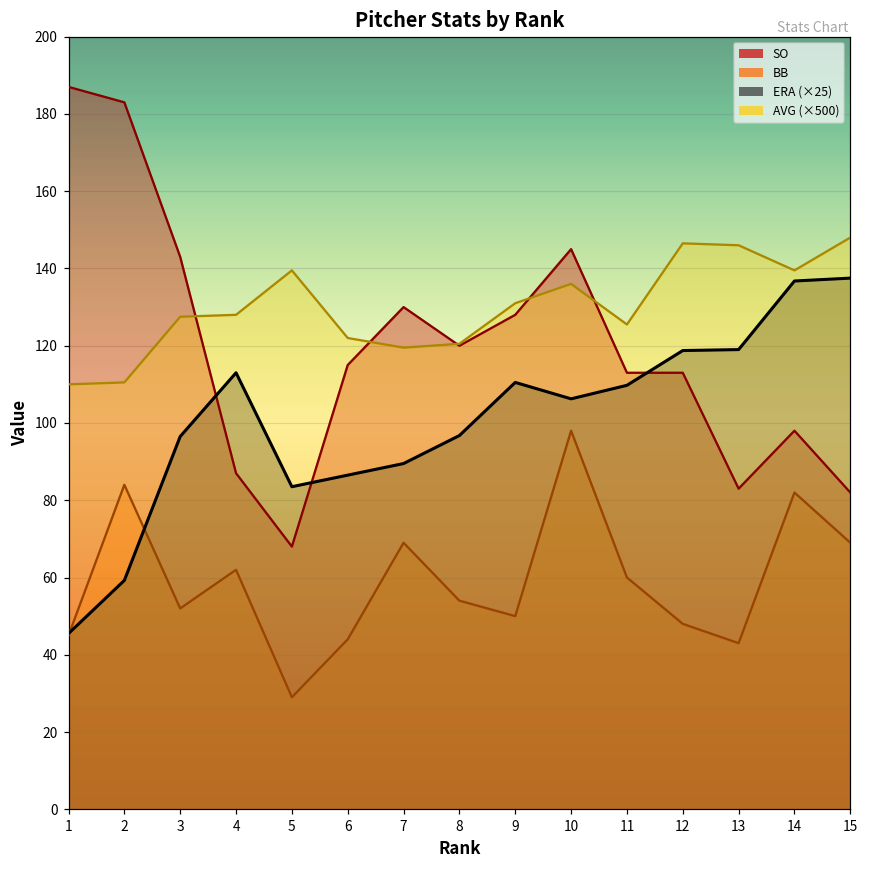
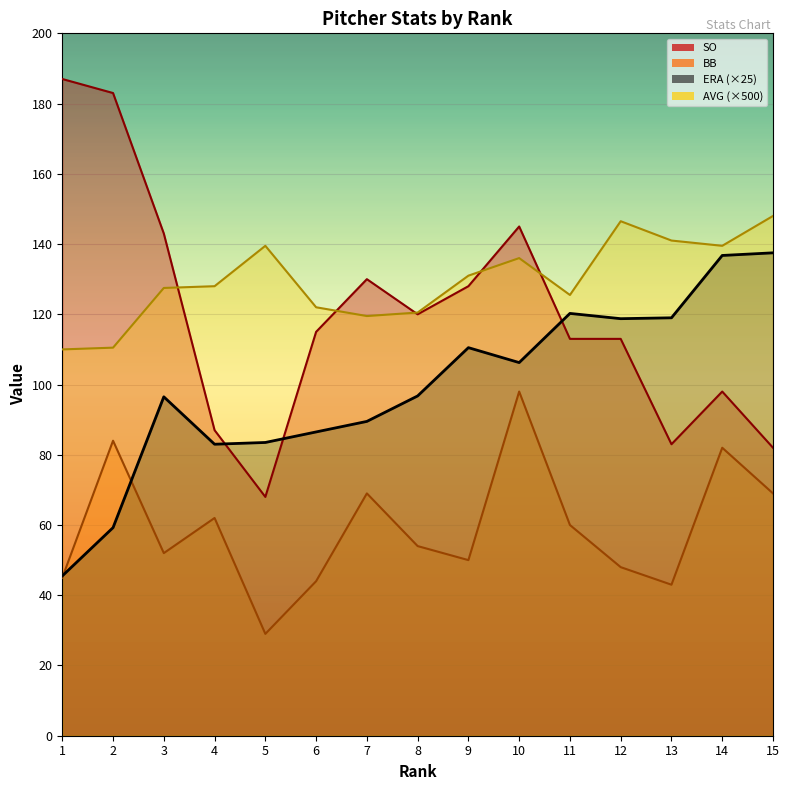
  {
    "ERA (×25)": {
      "2": 59,
      "3": 97,
-     "4": 113,
+     "4": 83,
      "5": 84,
      "6": 87,
      "7": 90,
      "8": 97,
      "9": 111,
      "10": 106,
-     "11": 110,
+     "11": 120,
      "12": 119,
      "13": 119,
      "14": 137,
      "15": 138
    },
    "AVG (×500)": {
      "1": 110,
      "2": 111,
      "3": 128,
      "4": 128,
      "5": 140,
      "6": 122,
      "7": 120,
      "9": 131,
      "10": 136,
      "11": 126,
      "12": 147,
-     "13": 146,
+     "13": 141,
      "14": 140,
      "15": 148
    }
  }
